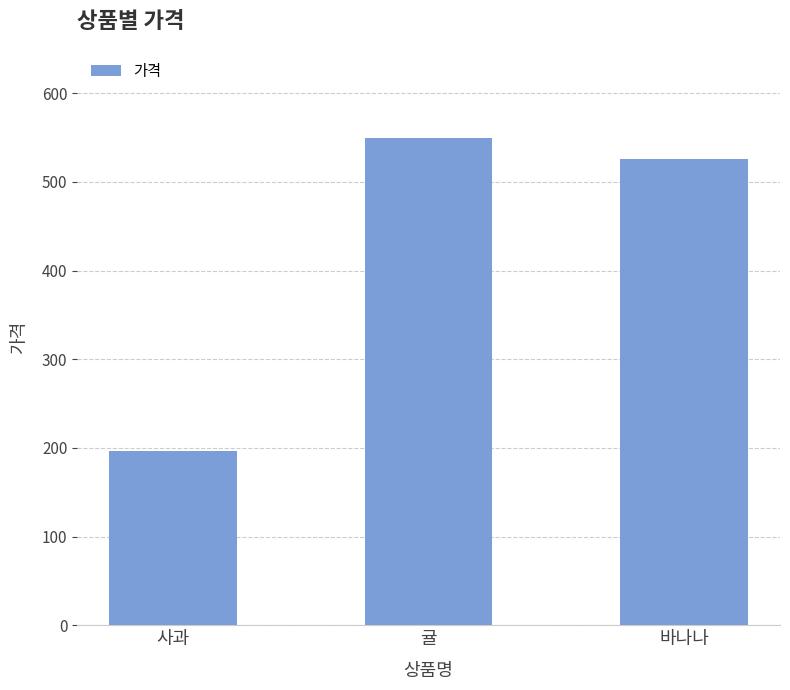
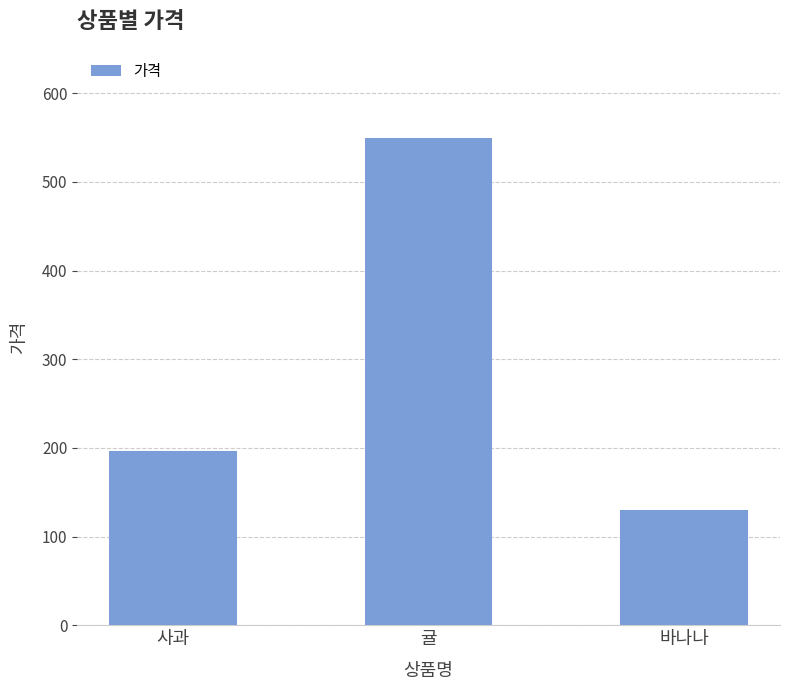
  {
    "사과": 200,
    "귤": 550,
-   "바나나": 530
+   "바나나": 130
  }
